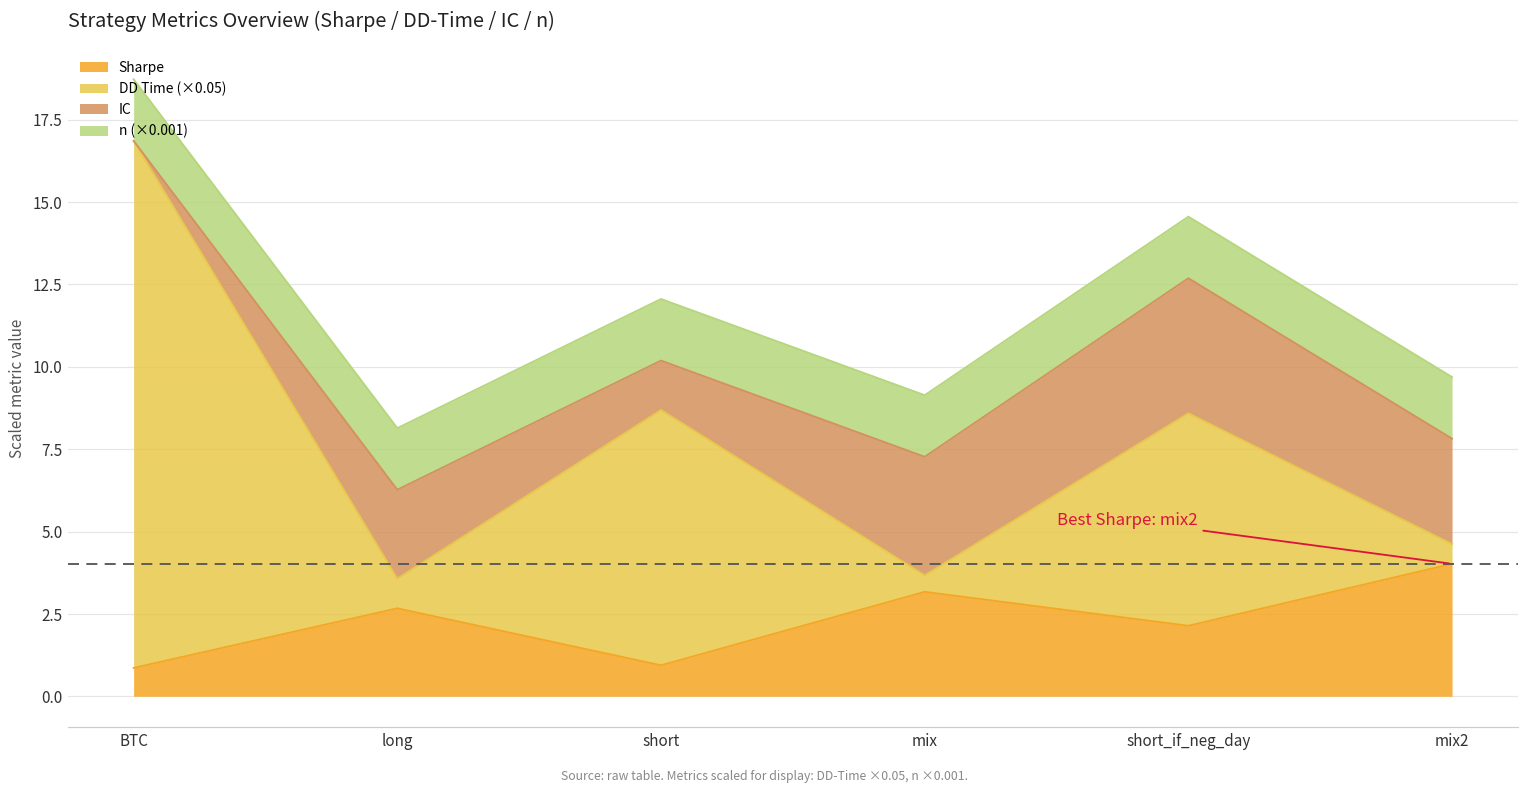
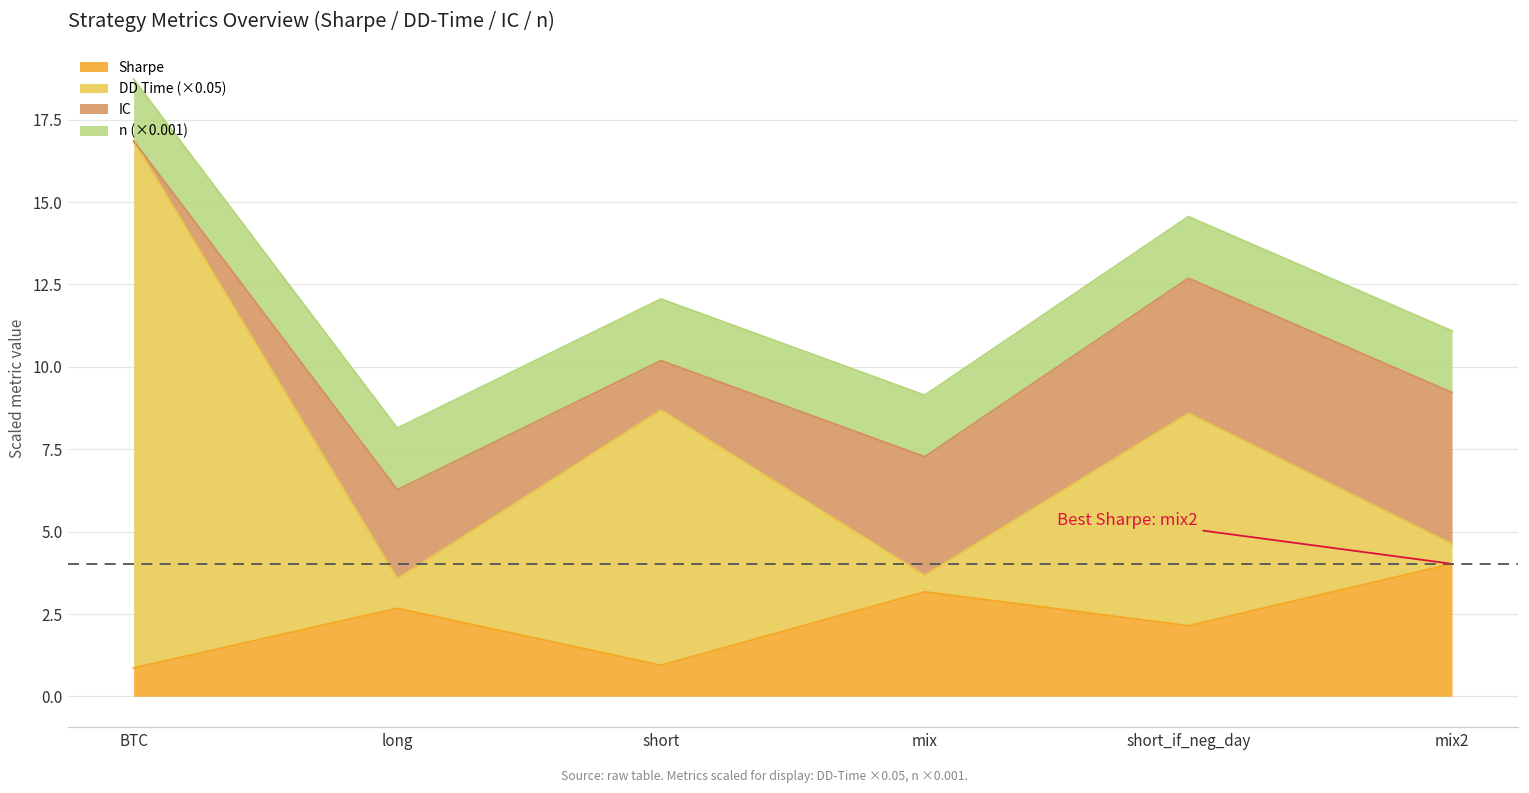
  {
    "IC": {
      "long": 2.7,
      "short": 1.5,
      "mix": 3.6,
      "short_if_neg_day": 4.1,
-     "mix2": 3.2
+     "mix2": 4.6
    },
    "n (×0.001)": {
      "BTC": 1.9,
      "long": 1.9,
      "short": 1.9,
      "mix": 1.9,
      "short_if_neg_day": 1.9,
      "mix2": 1.9
    }
  }
